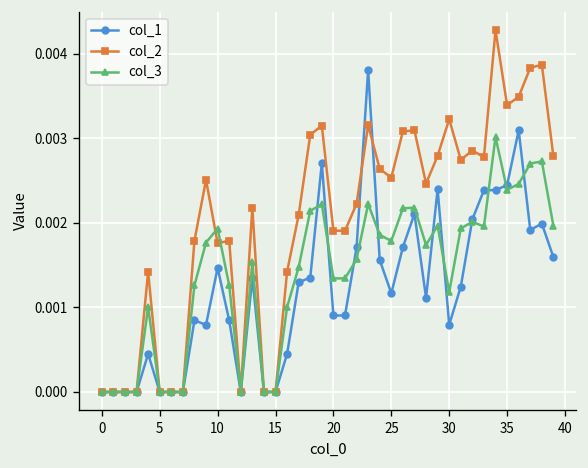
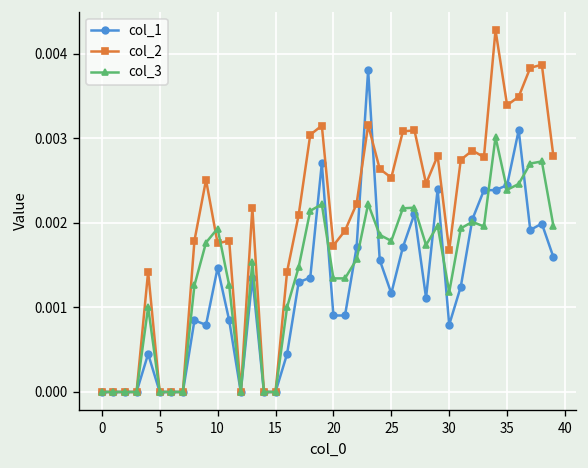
  {
    "col_1": {
      "10": 0.0015,
      "20": 0.0009,
      "25": 0.0012,
      "30": 0.0008,
      "35": 0.0024
    },
    "col_2": {
      "10": 0.0018,
-     "20": 0.0019,
+     "20": 0.0017,
      "25": 0.0025,
-     "30": 0.0032,
+     "30": 0.0017,
      "35": 0.0034
    },
    "col_3": {
      "10": 0.0019,
      "20": 0.0013,
      "25": 0.0018,
      "30": 0.0012,
      "35": 0.0024
    }
  }
